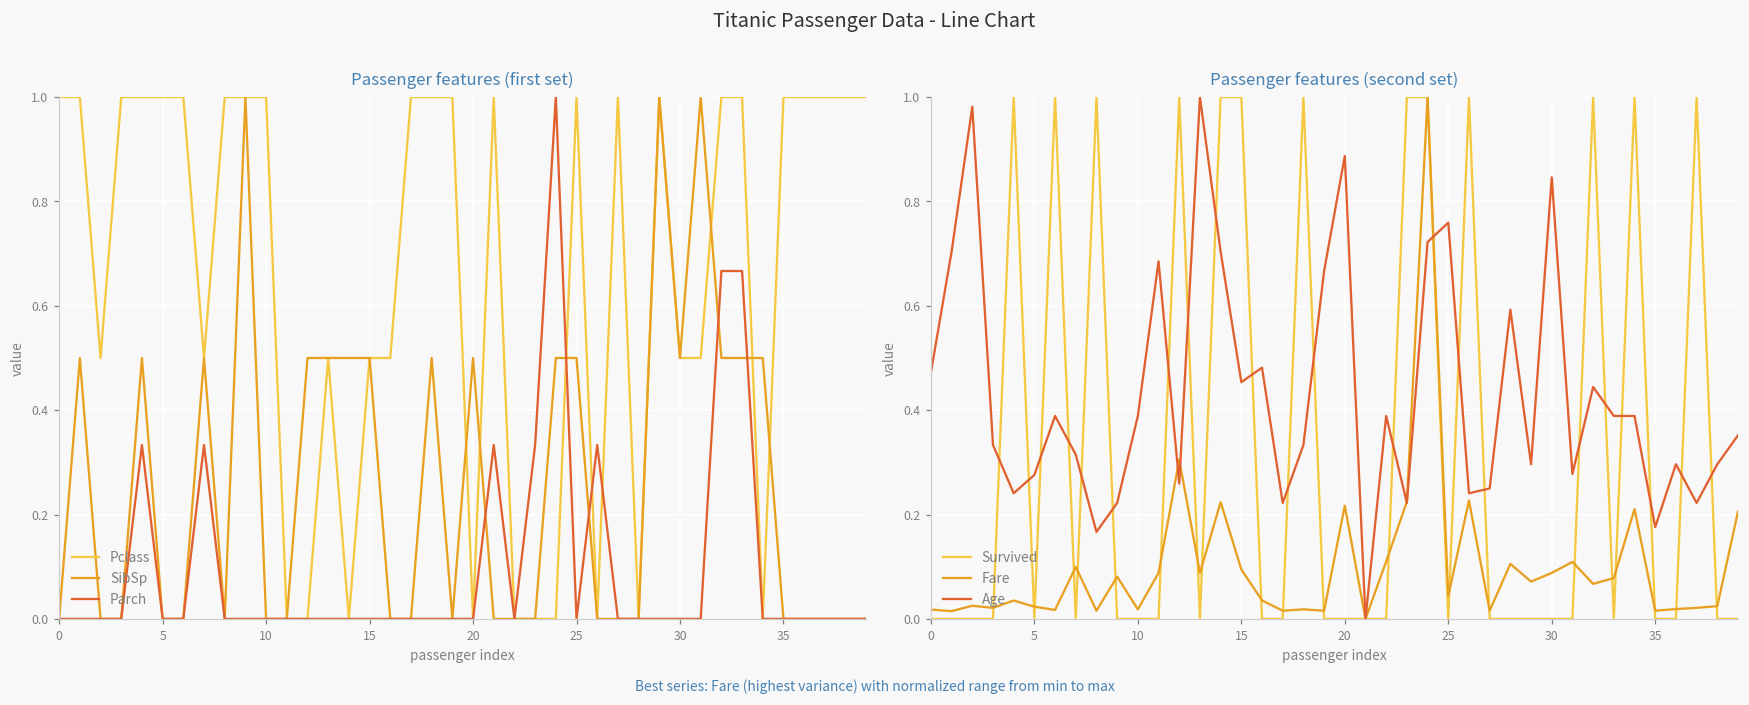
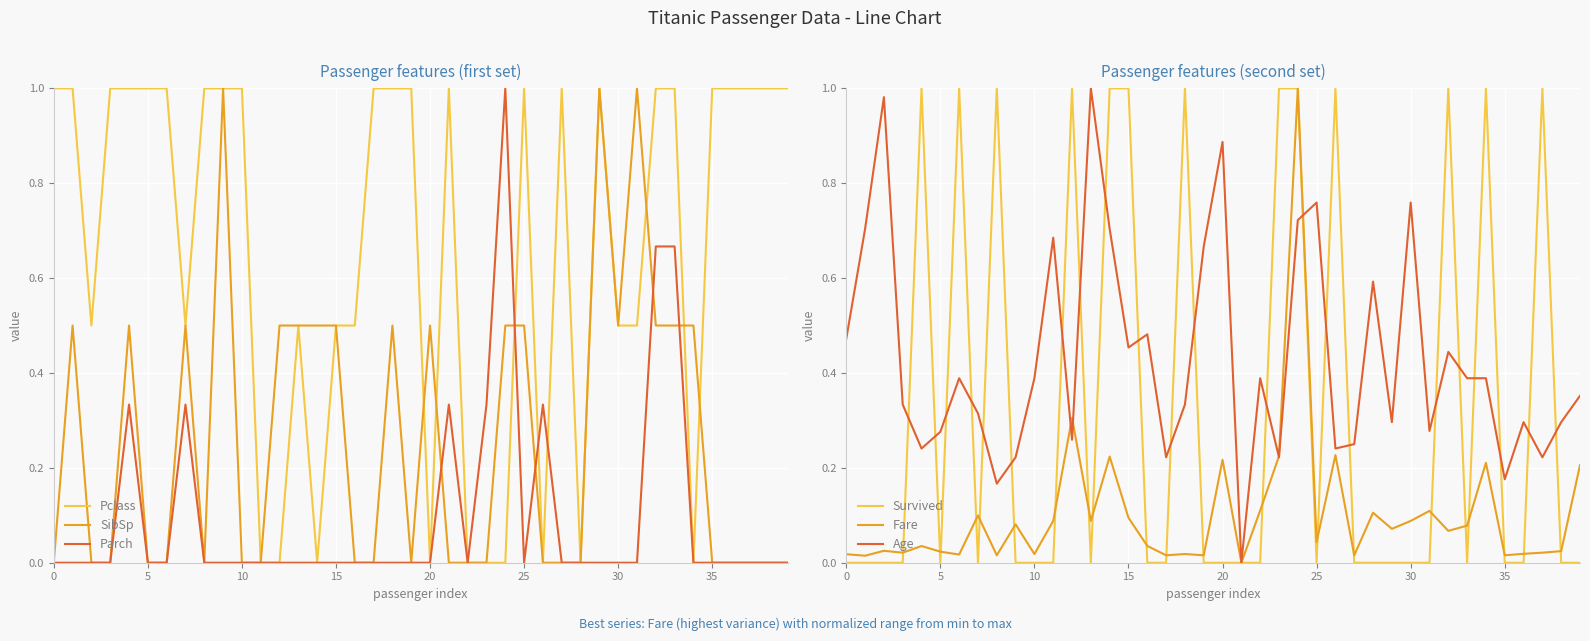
  {
    "Passenger features (first set)": {
      "Parch": {
        "15": 0.00,
        "25": 0.00,
        "30": 0.00
      }
    },
    "Passenger features (second set)": {
      "Age": {
        "0": 0.47,
        "5": 0.28,
        "10": 0.39,
        "15": 0.45,
        "20": 0.89,
        "25": 0.76,
-       "30": 0.85,
+       "30": 0.76,
        "35": 0.18
      }
    }
  }
